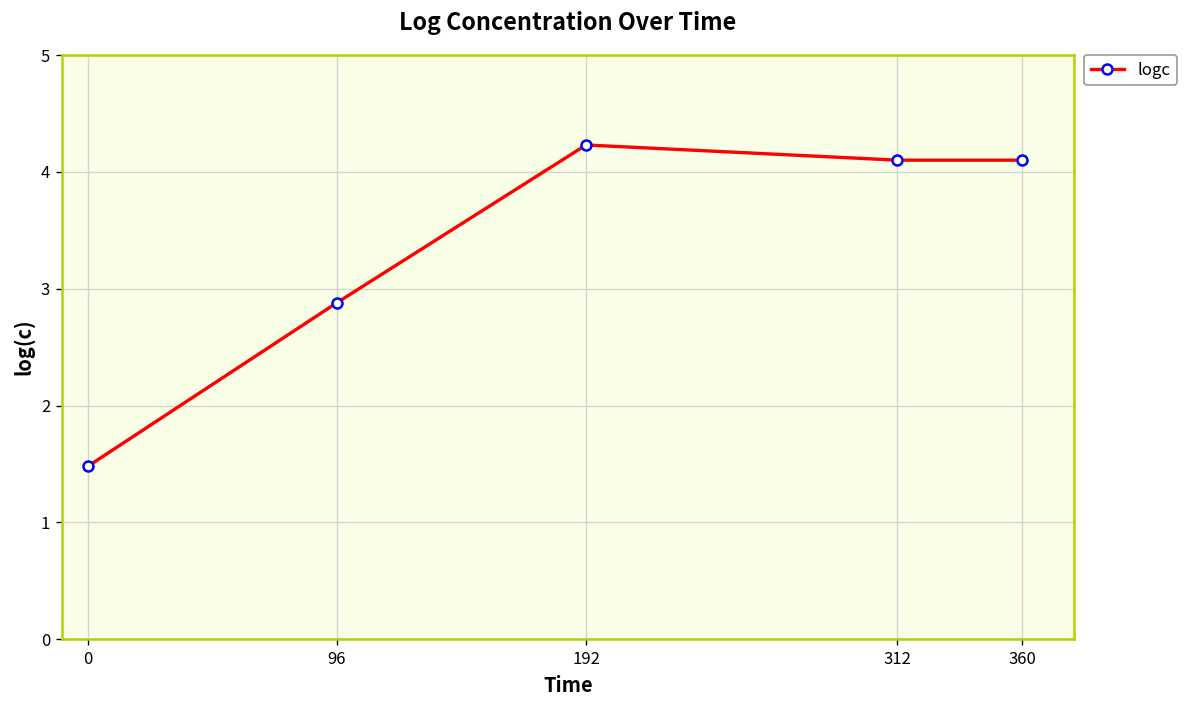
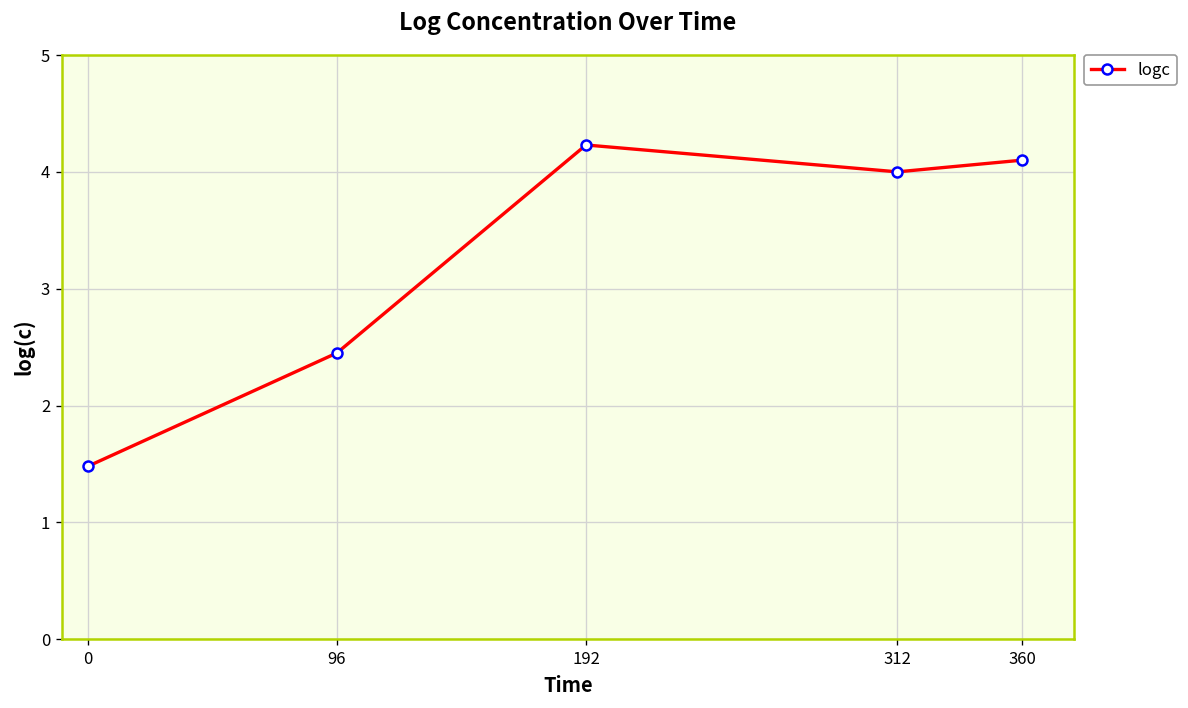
  {
    "0": 1.5,
-   "96": 2.9,
+   "96": 2.5,
    "192": 4.2,
-   "312": 4.1,
+   "312": 4.0,
    "360": 4.1
  }
